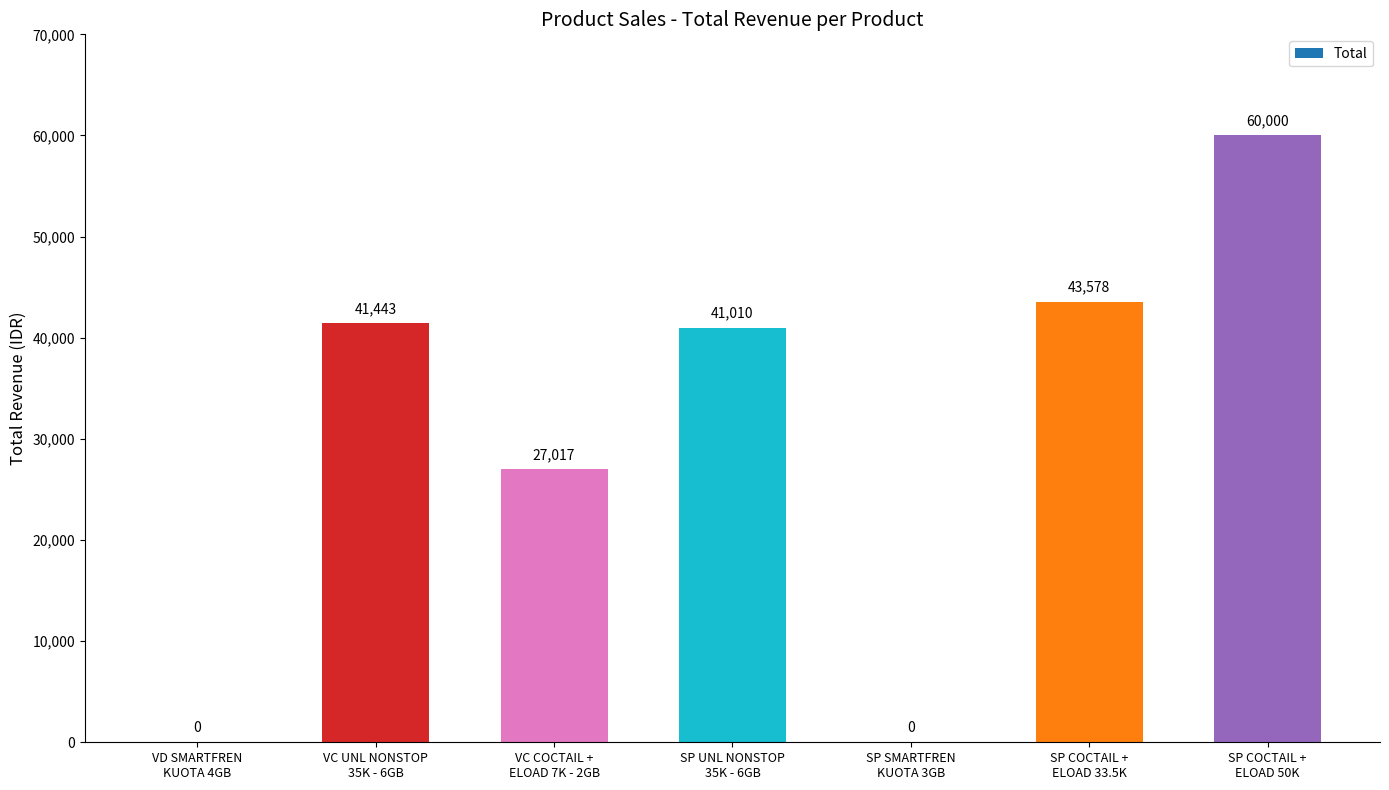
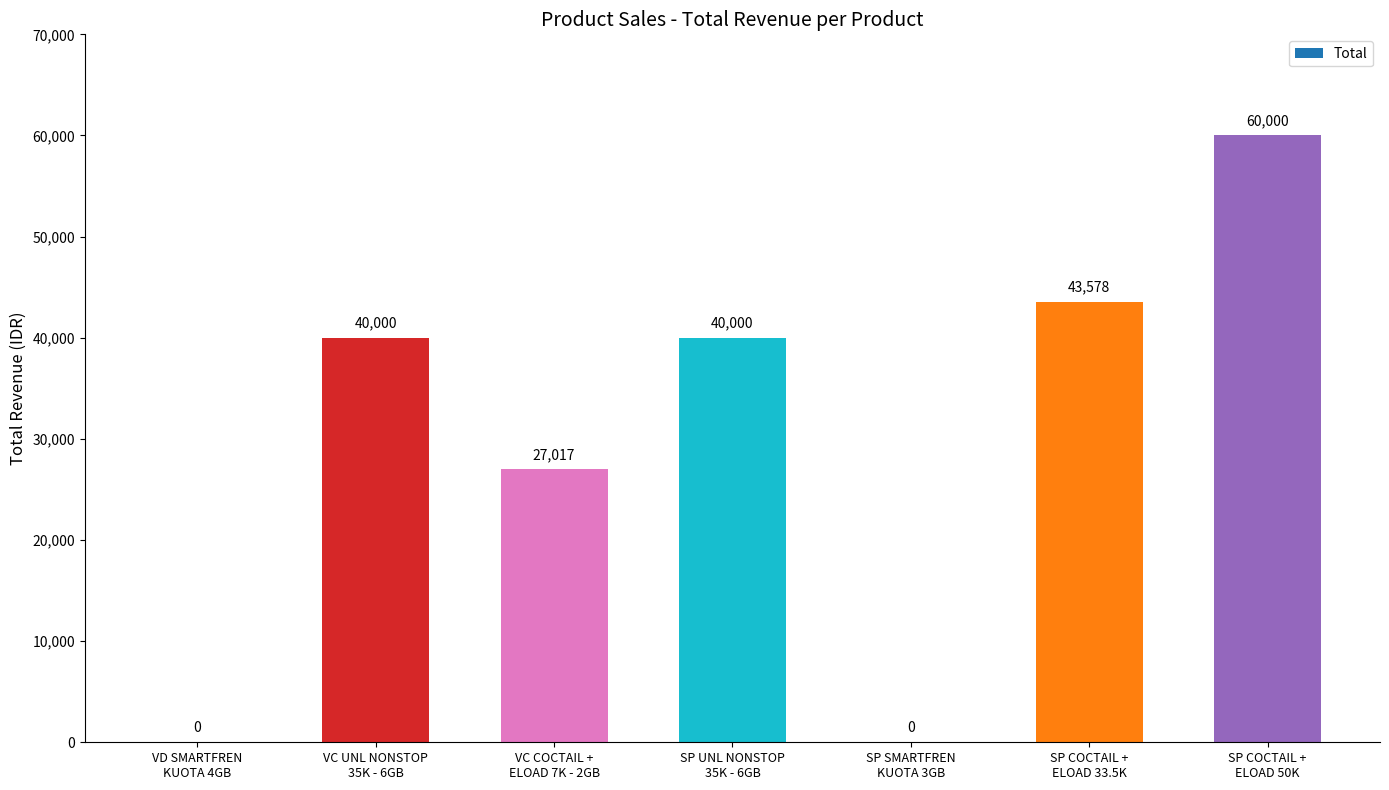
  {
    "VD SMARTFREN KUOTA 4GB": "0",
-   "VC UNL NONSTOP 35K - 6GB": "41,443",
+   "VC UNL NONSTOP 35K - 6GB": "40,000",
    "VC COCTAIL + ELOAD 7K - 2GB": "27,017",
-   "SP UNL NONSTOP 35K - 6GB": "41,010",
+   "SP UNL NONSTOP 35K - 6GB": "40,000",
    "SP SMARTFREN KUOTA 3GB": "0",
    "SP COCTAIL + ELOAD 33.5K": "43,578",
    "SP COCTAIL + ELOAD 50K": "60,000"
  }
